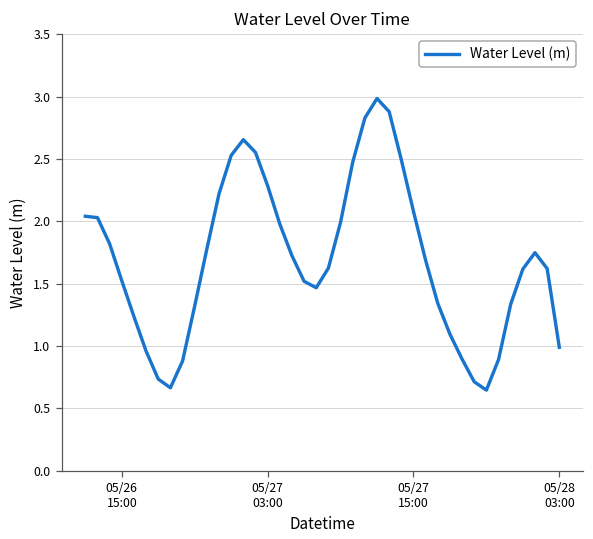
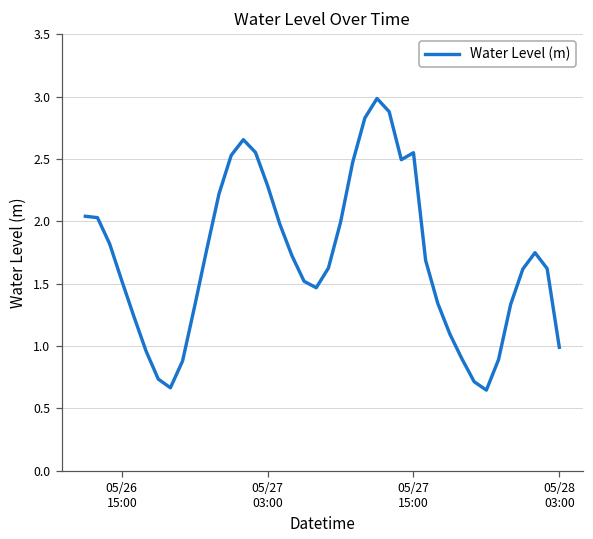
  {
    "05/26 15:00": 1.52,
    "05/27 03:00": 2.29,
-   "05/27 15:00": 2.08,
+   "05/27 15:00": 2.55,
    "05/28 03:00": 0.99
  }
